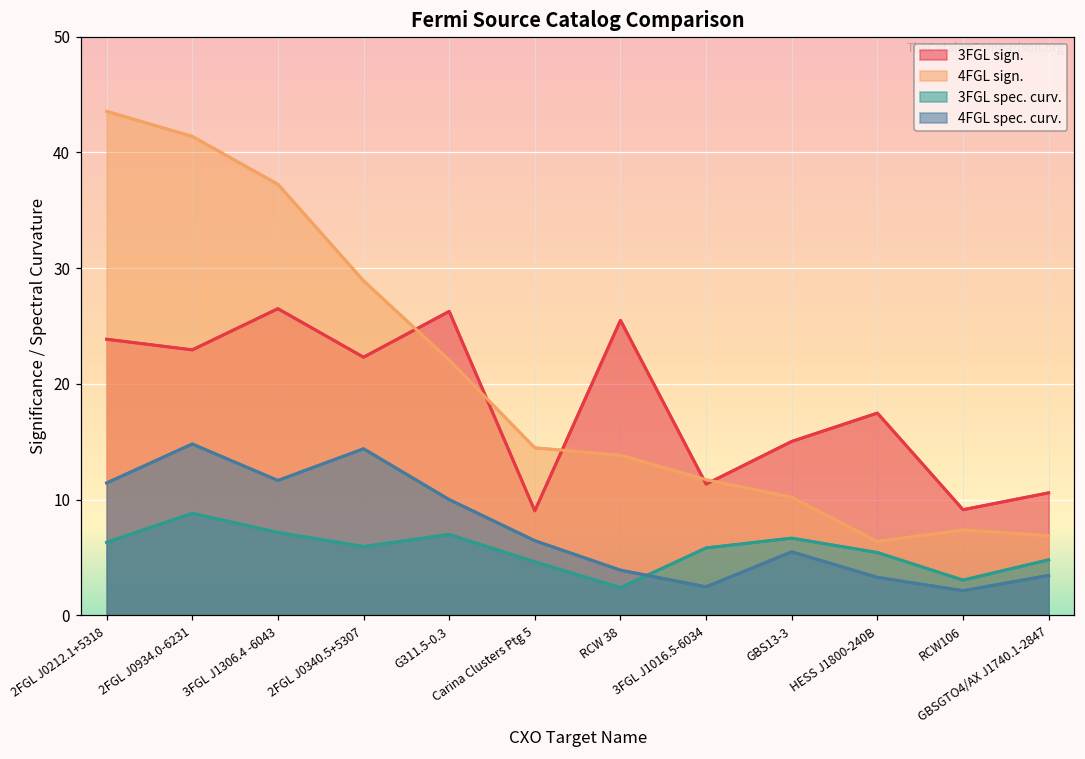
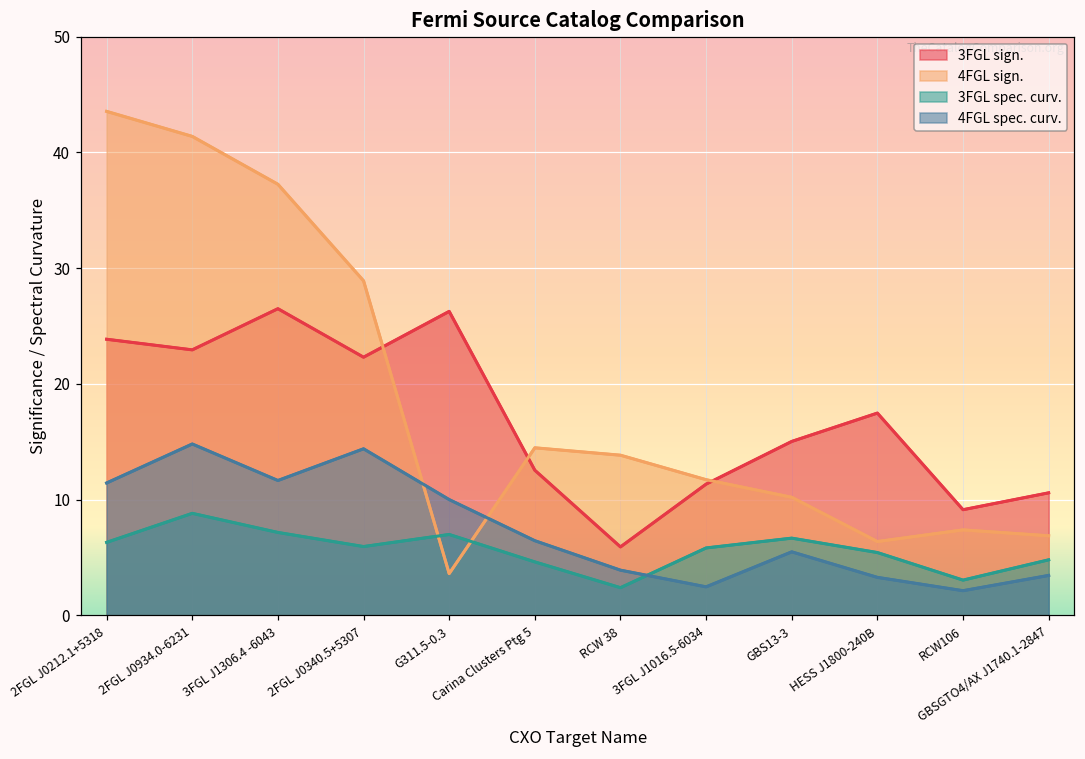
  {
    "3FGL sign.": {
      "2FGL J0212.1+5318": 23.9,
      "2FGL J0934.0-6231": 22.9,
      "3FGL J1306.4 -6043": 26.5,
      "2FGL J0340.5+5307": 22.3,
      "G311.5-0.3": 26.3,
-     "Carina Clusters Ptg 5": 9.0,
-     "RCW 38": 25.5,
+     "Carina Clusters Ptg 5": 12.5,
+     "RCW 38": 5.9,
      "3FGL J1016.5-6034": 11.3,
      "GBS13-3": 15.0,
      "HESS J1800-240B": 17.5,
      "RCW106": 9.1,
      "GBSGTO4/AX J1740.1-2847": 10.6
    },
    "4FGL sign.": {
      "2FGL J0212.1+5318": 43.5,
      "2FGL J0934.0-6231": 41.4,
      "3FGL J1306.4 -6043": 37.2,
      "2FGL J0340.5+5307": 28.9,
-     "G311.5-0.3": 22.1,
+     "G311.5-0.3": 3.6,
      "Carina Clusters Ptg 5": 14.5,
      "RCW 38": 13.8,
      "3FGL J1016.5-6034": 11.7,
      "GBS13-3": 10.2,
      "HESS J1800-240B": 6.4,
      "RCW106": 7.4,
      "GBSGTO4/AX J1740.1-2847": 6.9
    }
  }
